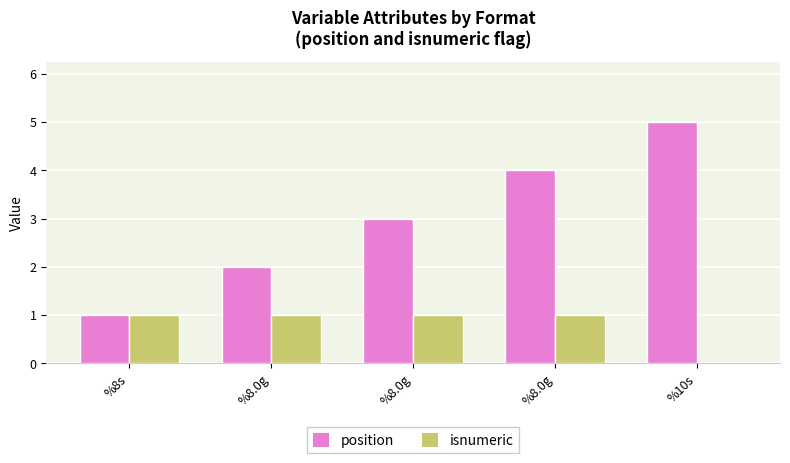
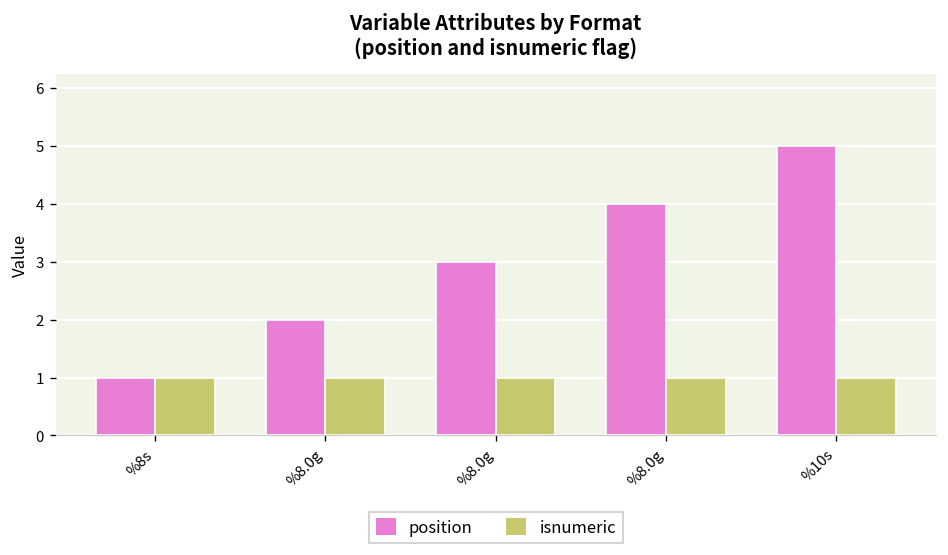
  {
    "position": {
      "%8s": 1,
      "%10s": 5
    },
    "isnumeric": {
      "%8s": 1,
-     "%10s": 0
+     "%10s": 1
    }
  }
